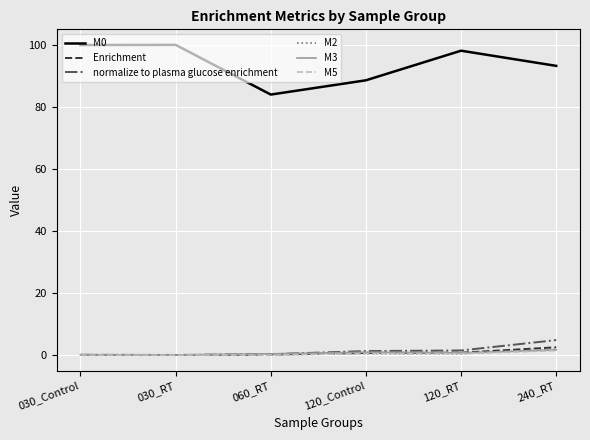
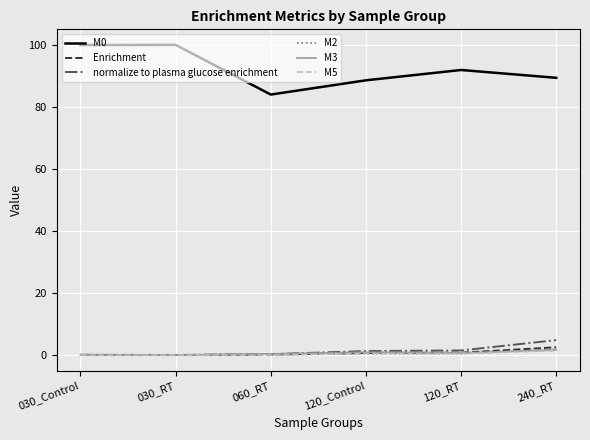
  {
    "M0": {
      "060_RT": 84,
      "120_Control": 89,
-     "120_RT": 98,
-     "240_RT": 93
+     "120_RT": 92,
+     "240_RT": 89
    }
  }
